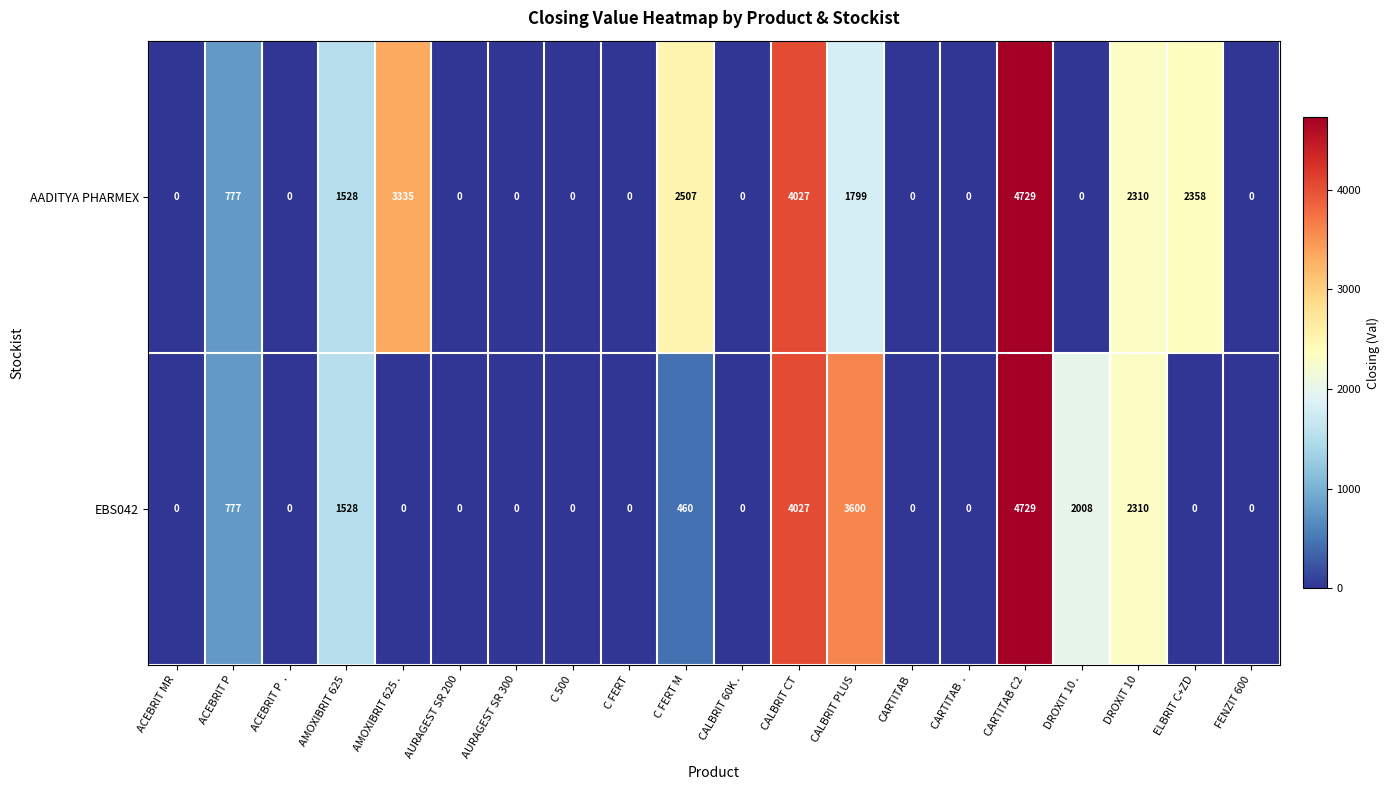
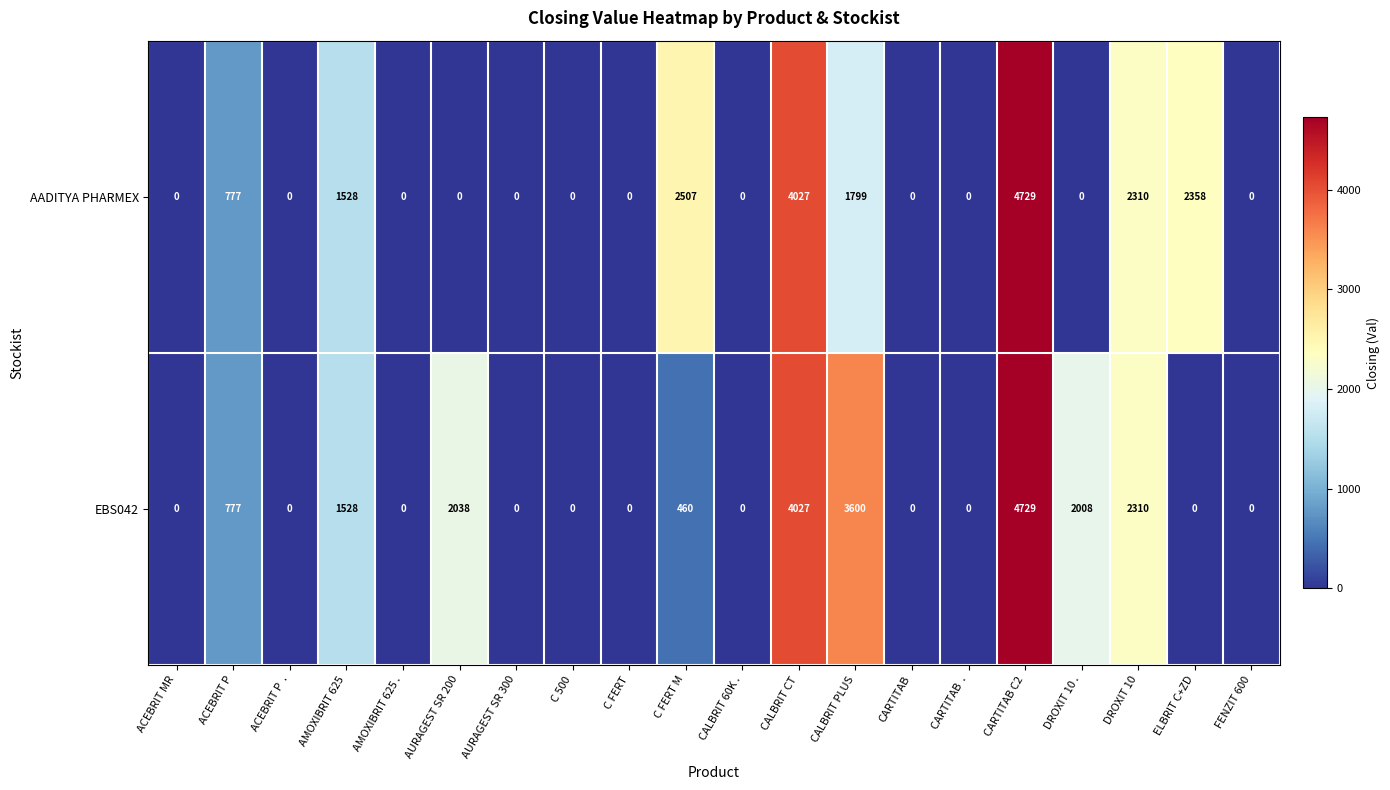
  {
    "AADITYA PHARMEX": {
      "ACEBRIT MR": 0,
      "ACEBRIT P": 777,
      "ACEBRIT P .": 0,
      "AMOXIBRIT 625": 1528,
-     "AMOXIBRIT 625 .": 3335,
+     "AMOXIBRIT 625 .": 0,
      "AURAGEST SR 200": 0,
      "AURAGEST SR 300": 0,
      "C 500": 0,
      "C FERT": 0,
      "C FERT M": 2507,
      "CALBRIT 60K .": 0,
      "CALBRIT CT": 4027,
      "CALBRIT PLUS": 1799,
      "CARTITAB": 0,
      "CARTITAB .": 0,
      "CARTITAB C2": 4729,
      "DROXIT 10 .": 0,
      "DROXIT 10": 2310,
      "ELBRIT C+ZD": 2358,
      "FENZIT 600": 0
    },
    "EBS042": {
      "ACEBRIT MR": 0,
      "ACEBRIT P": 777,
      "ACEBRIT P .": 0,
      "AMOXIBRIT 625": 1528,
      "AMOXIBRIT 625 .": 0,
-     "AURAGEST SR 200": 0,
+     "AURAGEST SR 200": 2038,
      "AURAGEST SR 300": 0,
      "C 500": 0,
      "C FERT": 0,
      "C FERT M": 460,
      "CALBRIT 60K .": 0,
      "CALBRIT CT": 4027,
      "CALBRIT PLUS": 3600,
      "CARTITAB": 0,
      "CARTITAB .": 0,
      "CARTITAB C2": 4729,
      "DROXIT 10 .": 2008,
      "DROXIT 10": 2310,
      "ELBRIT C+ZD": 0,
      "FENZIT 600": 0
    }
  }
